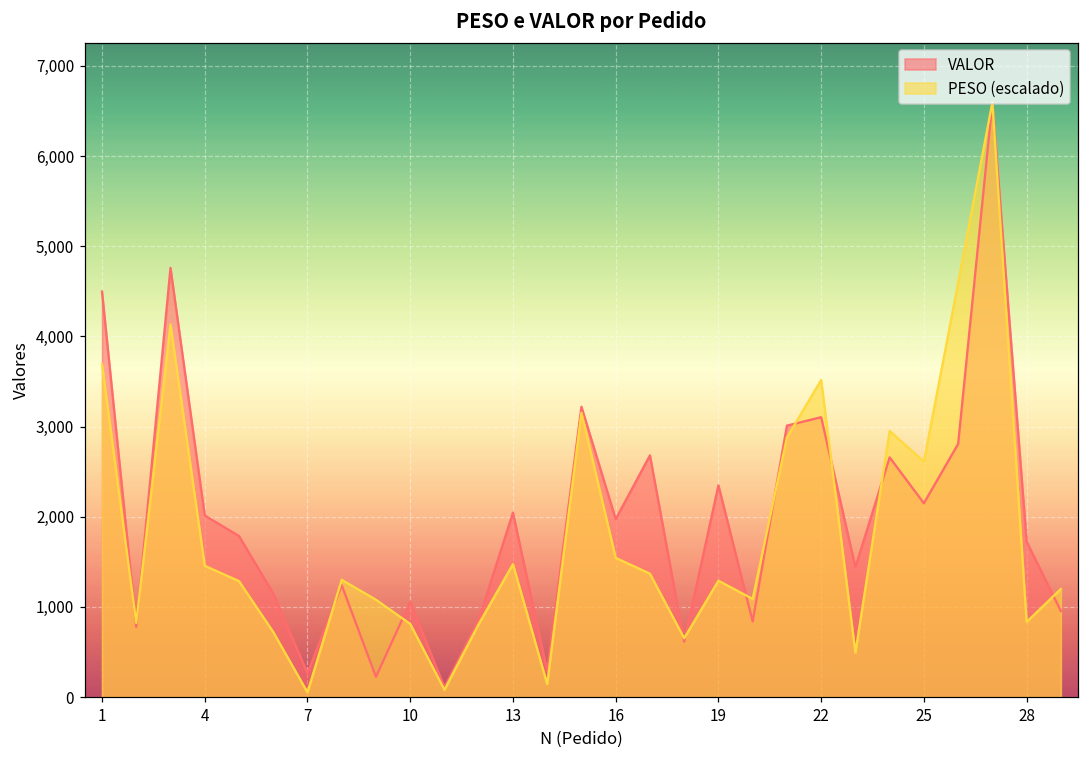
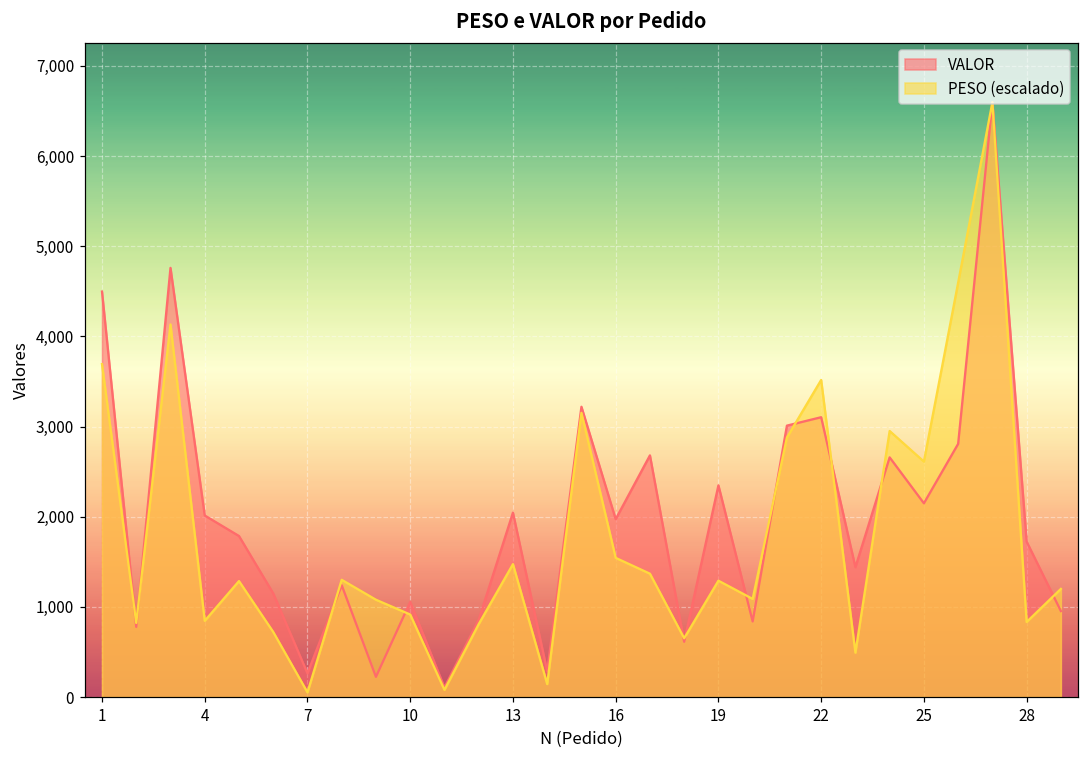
  {
    "VALOR": {
      "1": "4,500",
      "4": "2,000",
      "7": "300",
      "10": "1,100",
      "13": "2,000",
      "16": "2,000",
      "19": "2,300",
      "22": "3,100",
      "25": "2,100",
      "28": "1,700"
    },
    "PESO (escalado)": {
      "1": "3,700",
-     "4": "1,500",
+     "4": "800",
      "7": "100",
-     "10": "800",
+     "10": "900",
      "13": "1,500",
      "16": "1,500",
      "19": "1,300",
      "22": "3,500",
      "25": "2,600",
      "28": "800"
    }
  }
